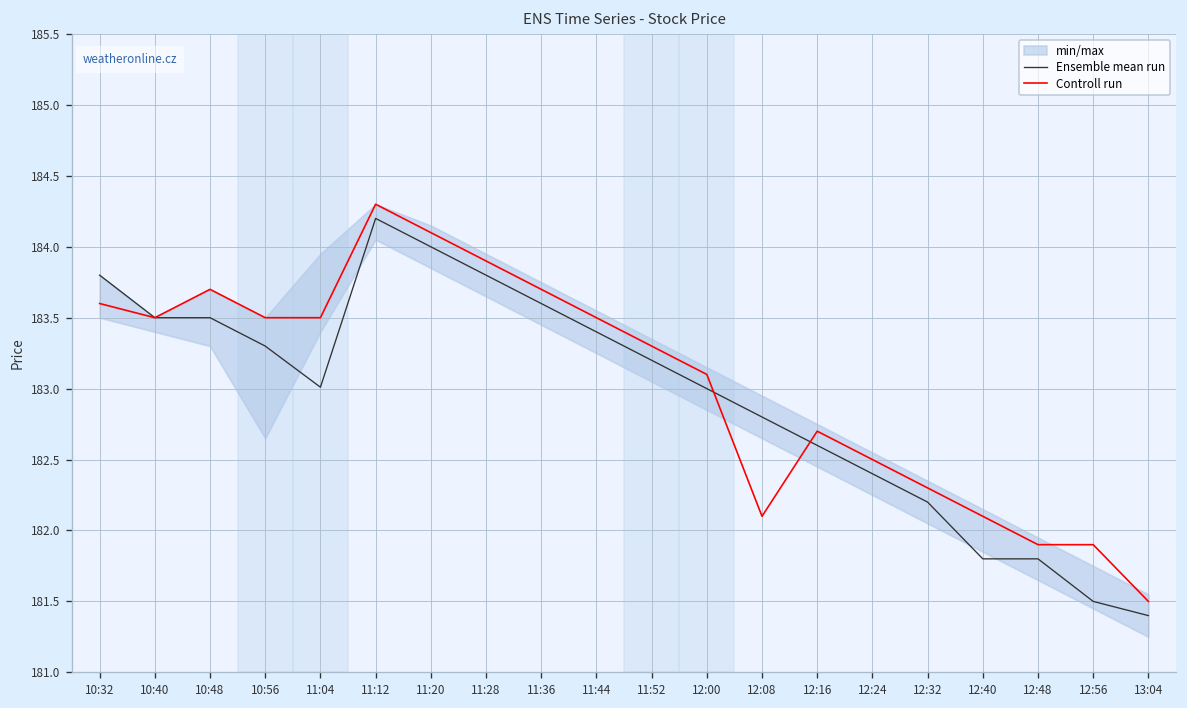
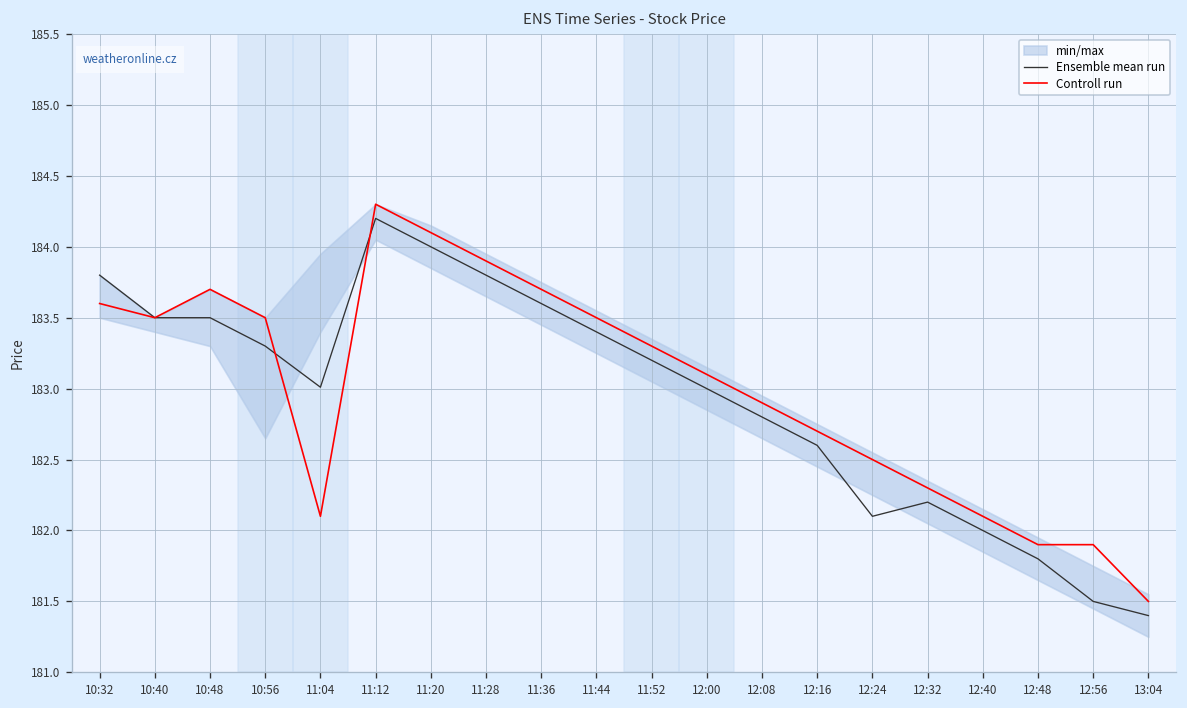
  {
    "Ensemble mean run": {
      "10:48": 183.5,
      "10:56": 183.3,
      "11:04": 183.0,
      "11:12": 184.2,
      "11:20": 184.0,
      "11:28": 183.8,
      "11:36": 183.6,
      "11:44": 183.4,
      "11:52": 183.2,
      "12:00": 183.0,
      "12:08": 182.8,
      "12:16": 182.6,
-     "12:24": 182.4,
+     "12:24": 182.1,
      "12:32": 182.2,
-     "12:40": 181.8,
+     "12:40": 182.0,
      "12:48": 181.8,
      "12:56": 181.5,
      "13:04": 181.4
    },
    "Controll run": {
      "10:32": 183.6,
-     "11:04": 183.5,
+     "11:04": 182.1,
      "11:20": 184.1,
      "11:28": 183.9,
      "11:36": 183.7,
      "11:44": 183.5,
      "11:52": 183.3,
      "12:00": 183.1,
-     "12:08": 182.1,
+     "12:08": 182.9,
      "12:16": 182.7,
      "12:24": 182.5,
      "12:32": 182.3,
      "12:40": 182.1,
      "12:48": 181.9,
      "12:56": 181.9,
      "13:04": 181.5
    }
  }
